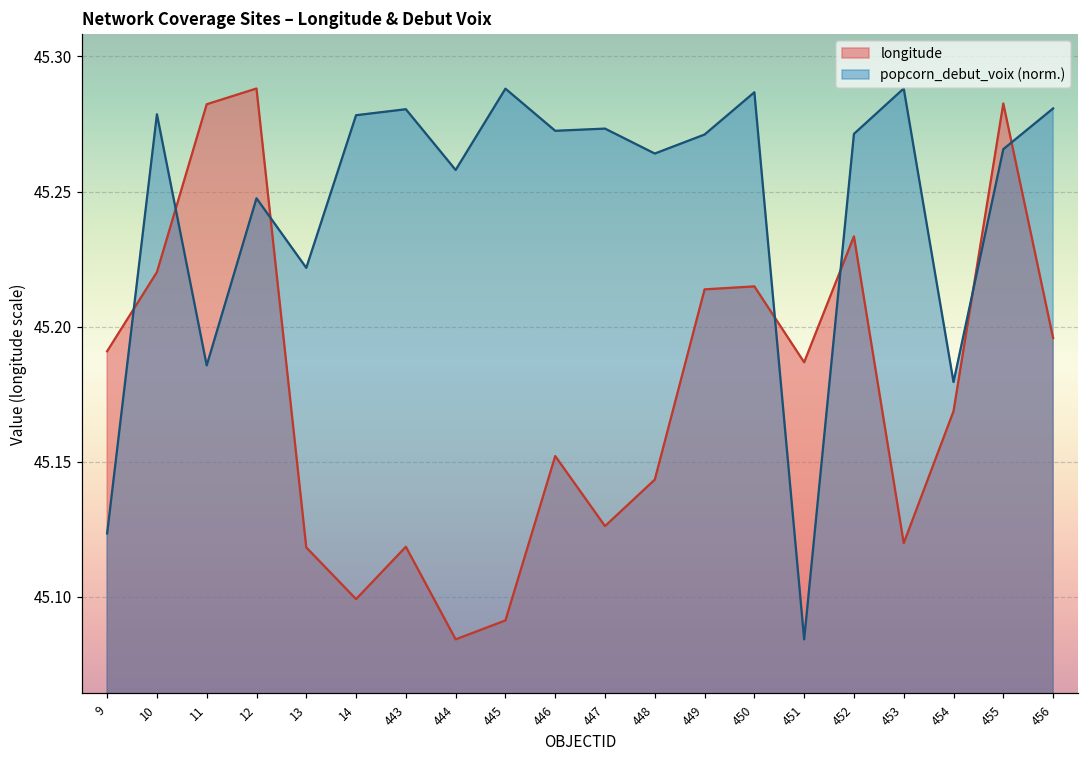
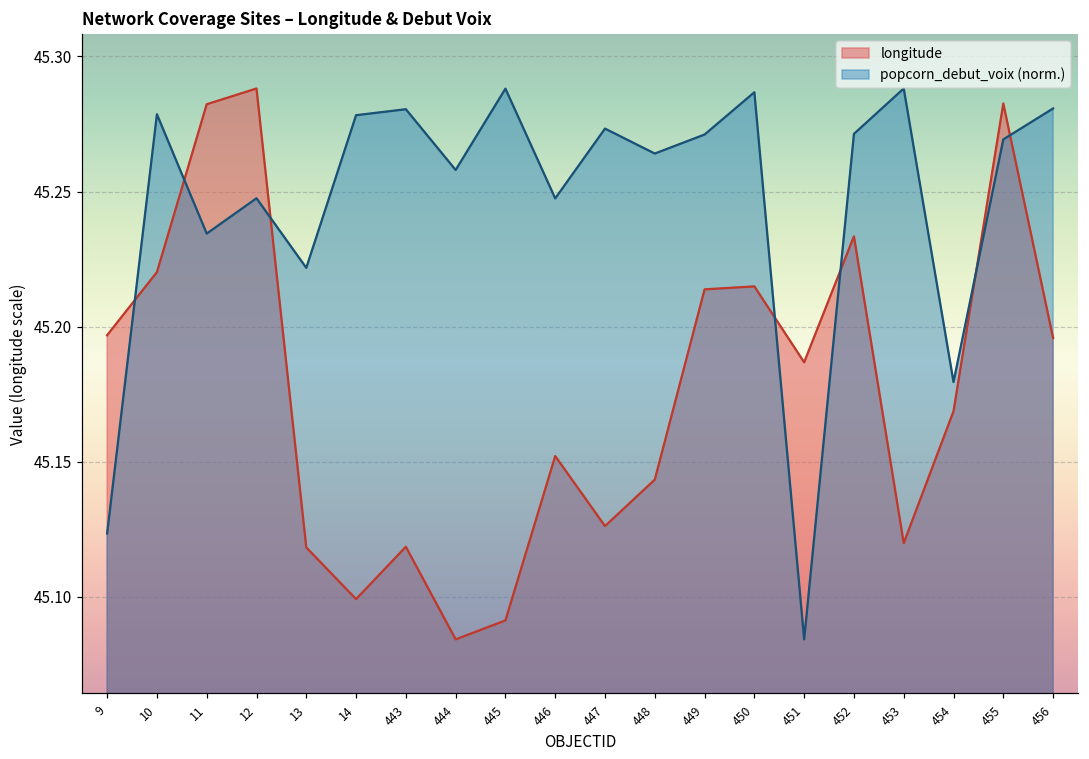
  {
    "longitude": {
-     "9": 45.191,
+     "9": 45.197,
      "10": 45.220,
      "11": 45.282,
      "12": 45.288,
      "13": 45.118,
      "14": 45.099,
      "443": 45.119,
      "444": 45.084,
      "445": 45.091,
      "446": 45.152,
      "447": 45.126,
      "448": 45.143,
      "449": 45.214,
      "450": 45.215,
      "451": 45.187,
      "452": 45.233,
      "453": 45.120,
      "454": 45.169,
      "455": 45.283,
      "456": 45.196
    },
    "popcorn_debut_voix (norm.)": {
      "9": 45.124,
      "10": 45.279,
-     "11": 45.186,
+     "11": 45.234,
      "12": 45.248,
      "13": 45.222,
      "14": 45.278,
      "443": 45.280,
      "444": 45.258,
      "445": 45.288,
-     "446": 45.272,
+     "446": 45.247,
      "447": 45.273,
      "448": 45.264,
      "449": 45.271,
      "450": 45.287,
      "451": 45.084,
      "452": 45.271,
      "453": 45.288,
      "454": 45.180,
-     "455": 45.266,
+     "455": 45.269,
      "456": 45.281
    }
  }
